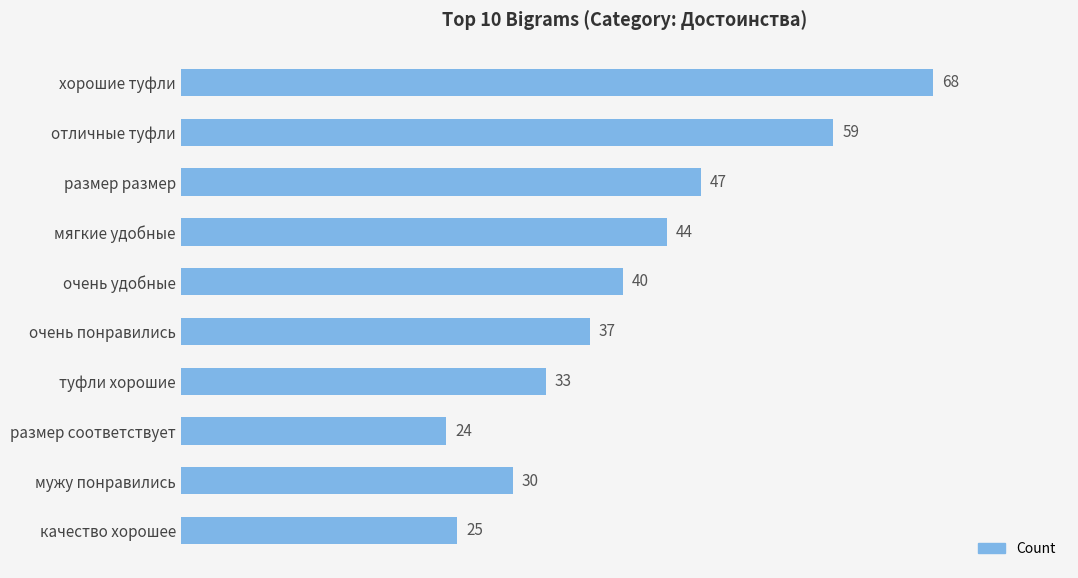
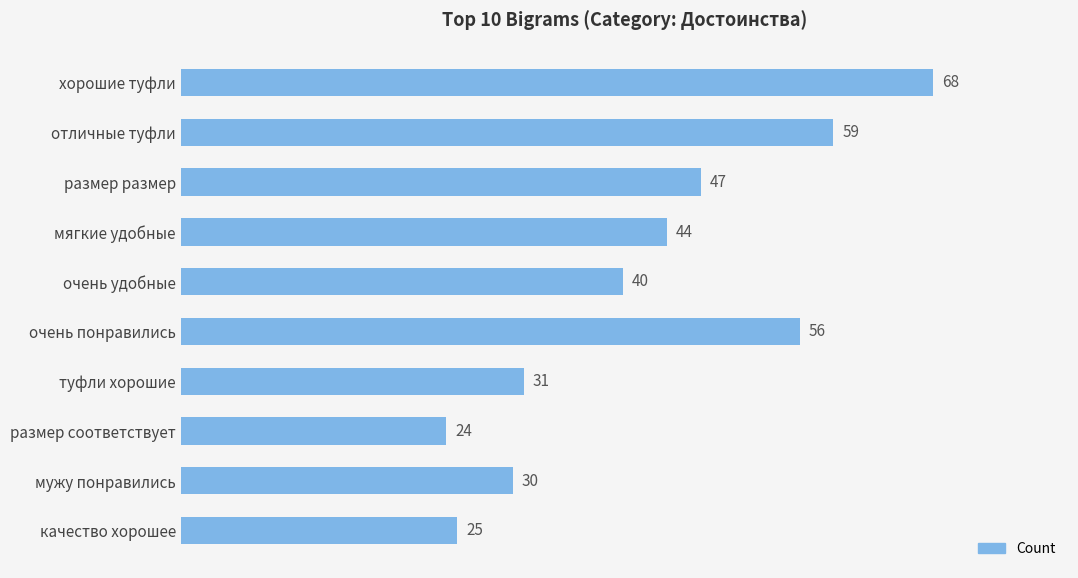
  {
    "хорошие туфли": 68,
    "отличные туфли": 59,
    "размер размер": 47,
    "мягкие удобные": 44,
    "очень удобные": 40,
-   "очень понравились": 37,
-   "туфли хорошие": 33,
+   "очень понравились": 56,
+   "туфли хорошие": 31,
    "размер соответствует": 24,
    "мужу понравились": 30,
    "качество хорошее": 25
  }
